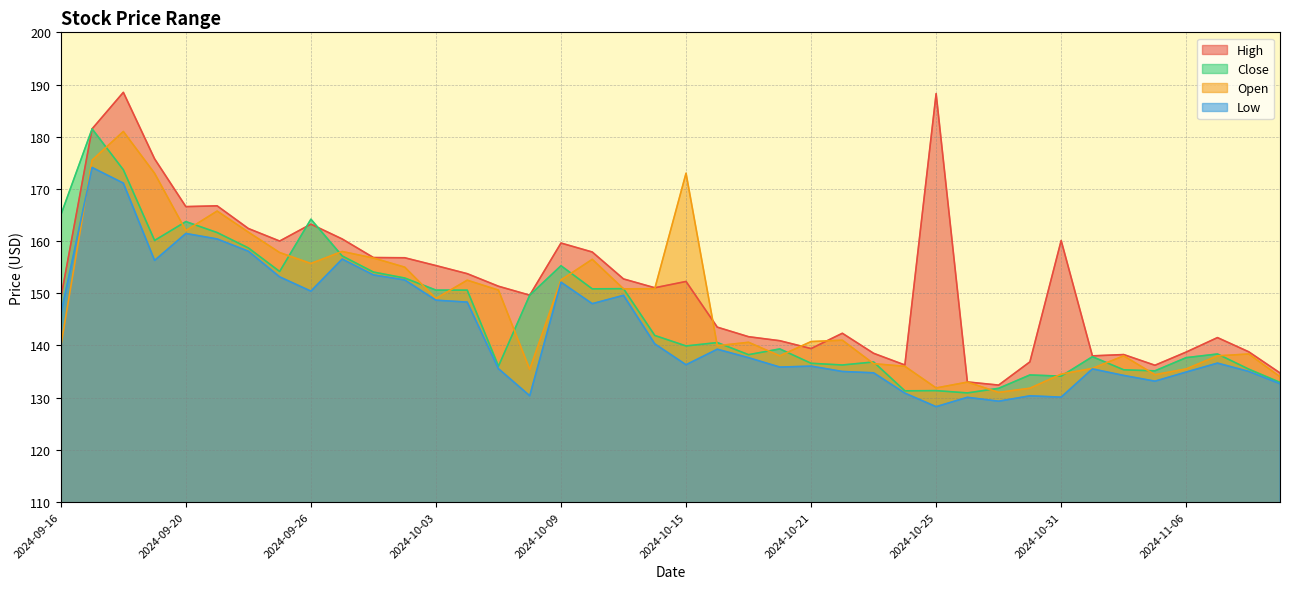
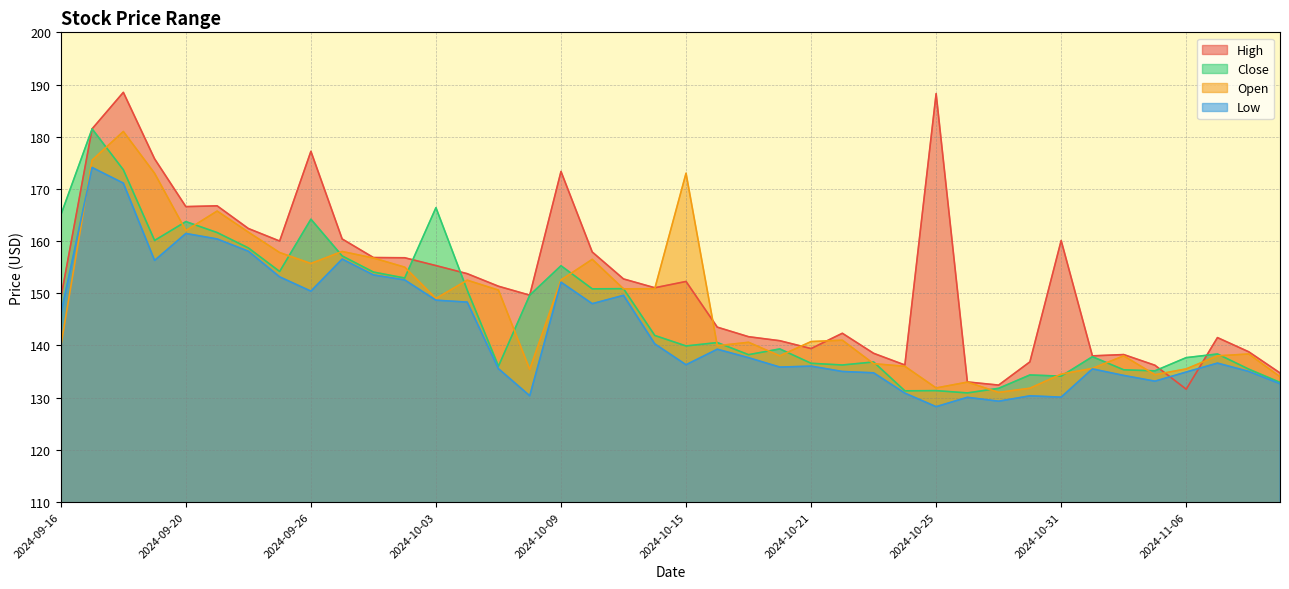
  {
    "High": {
      "2024-09-16": 149,
      "2024-09-20": 167,
-     "2024-09-26": 163,
+     "2024-09-26": 177,
      "2024-10-03": 155,
-     "2024-10-09": 160,
+     "2024-10-09": 173,
      "2024-10-15": 152,
      "2024-10-21": 139,
      "2024-10-25": 188,
      "2024-10-31": 160,
-     "2024-11-06": 139
+     "2024-11-06": 132
    },
    "Close": {
      "2024-09-16": 165,
      "2024-09-20": 164,
      "2024-09-26": 164,
-     "2024-10-03": 151,
+     "2024-10-03": 166,
      "2024-10-09": 155,
      "2024-10-15": 140,
      "2024-10-21": 137,
      "2024-10-25": 131,
      "2024-11-06": 138
    },
    "Open": {
      "2024-09-16": 140,
      "2024-09-20": 162,
      "2024-09-26": 156,
      "2024-10-15": 173,
      "2024-10-21": 141,
      "2024-10-25": 132,
      "2024-11-06": 136
    },
    "Low": {
      "2024-09-16": 146,
      "2024-09-20": 161,
      "2024-09-26": 150,
      "2024-10-15": 136,
      "2024-10-21": 136,
      "2024-10-25": 128,
      "2024-10-31": 130,
      "2024-11-06": 135
    }
  }
